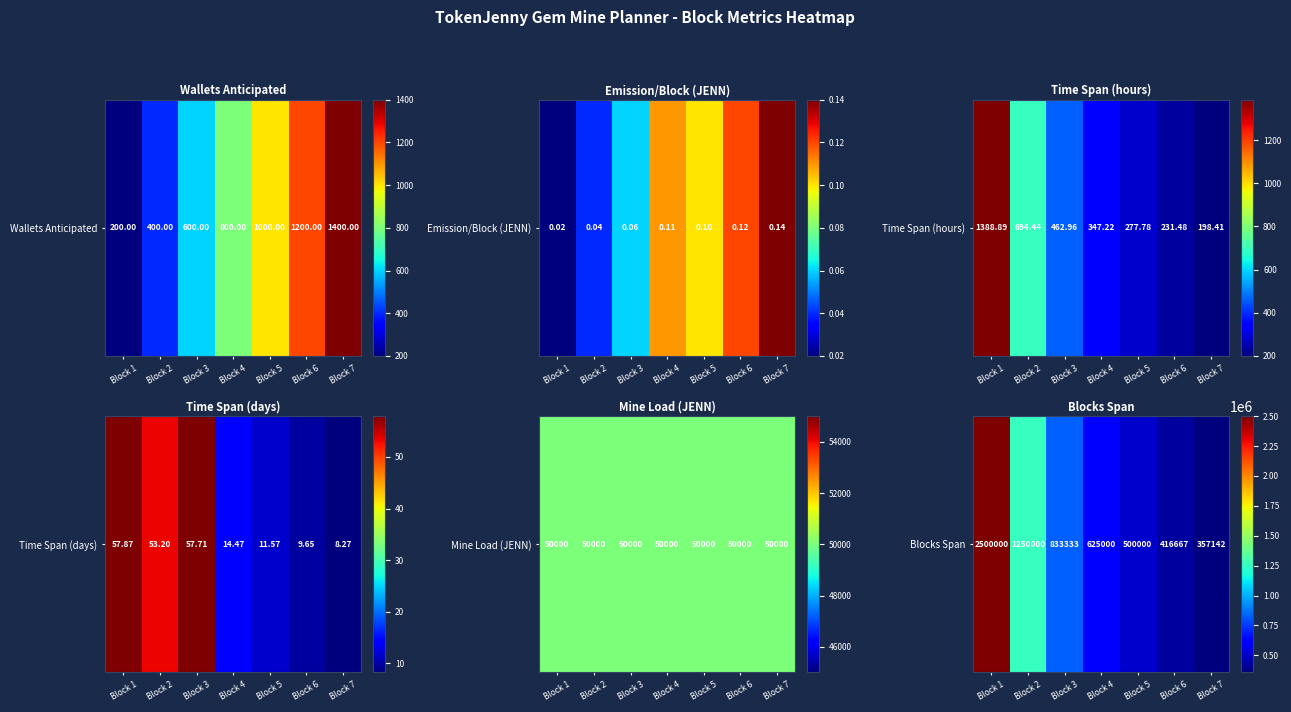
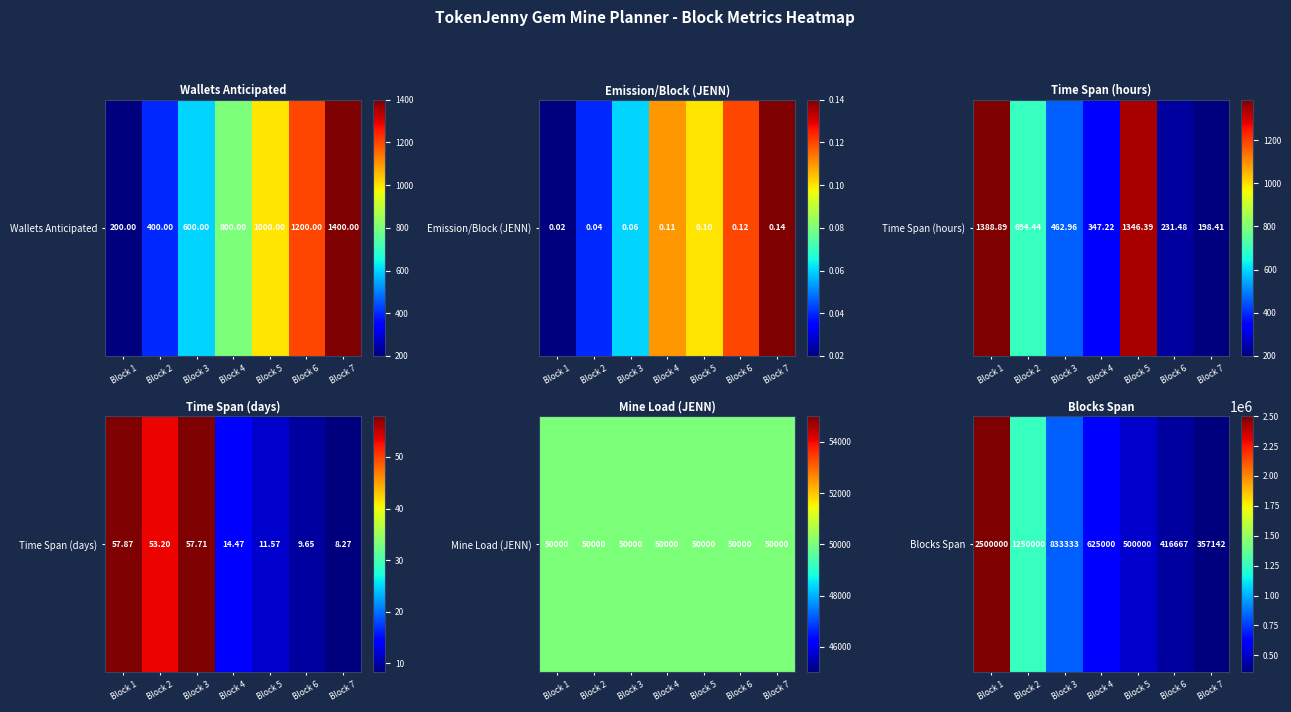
  {
    "Wallets Anticipated": {
      "Wallets Anticipated": {
        "Block 1": 200.00,
        "Block 2": 400.00,
        "Block 3": 600.00,
        "Block 4": 800.00,
        "Block 5": 1000.00,
        "Block 6": 1200.00,
        "Block 7": 1400.00
      }
    },
    "Emission/Block (JENN)": {
      "Emission/Block (JENN)": {
        "Block 1": 0.02,
        "Block 2": 0.04,
        "Block 3": 0.06,
        "Block 4": 0.11,
        "Block 5": 0.10,
        "Block 6": 0.12,
        "Block 7": 0.14
      }
    },
    "Time Span (hours)": {
      "Time Span (hours)": {
        "Block 1": 1388.89,
        "Block 2": 694.44,
        "Block 3": 462.96,
        "Block 4": 347.22,
-       "Block 5": 277.78,
+       "Block 5": 1346.39,
        "Block 6": 231.48,
        "Block 7": 198.41
      }
    },
    "Time Span (days)": {
      "Time Span (days)": {
        "Block 1": 57.87,
        "Block 2": 53.20,
        "Block 3": 57.71,
        "Block 4": 14.47,
        "Block 5": 11.57,
        "Block 6": 9.65,
        "Block 7": 8.27
      }
    },
    "Mine Load (JENN)": {
      "Mine Load (JENN)": {
        "Block 1": 50000,
        "Block 2": 50000,
        "Block 3": 50000,
        "Block 4": 50000,
        "Block 5": 50000,
        "Block 6": 50000,
        "Block 7": 50000
      }
    },
    "Blocks Span": {
      "Blocks Span": {
        "Block 1": 2500000,
        "Block 2": 1250000,
        "Block 3": 833333,
        "Block 4": 625000,
        "Block 5": 500000,
        "Block 6": 416667,
        "Block 7": 357142
      }
    }
  }
